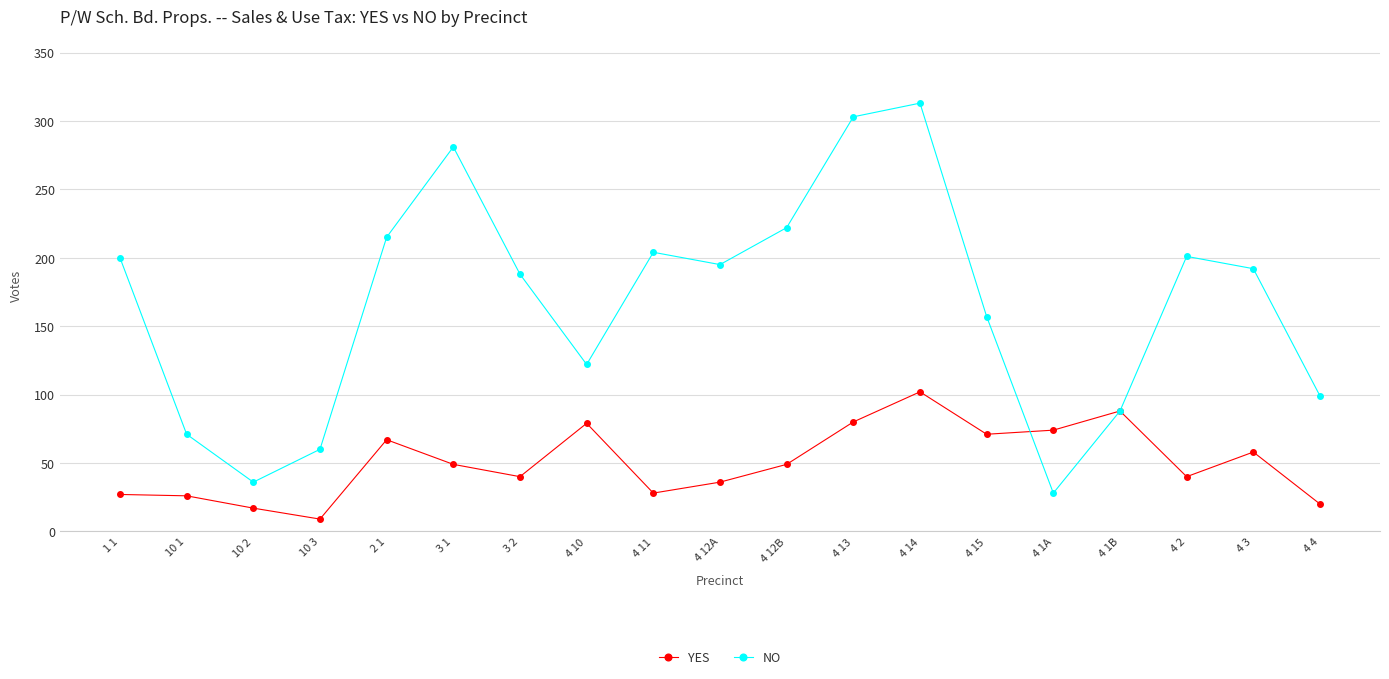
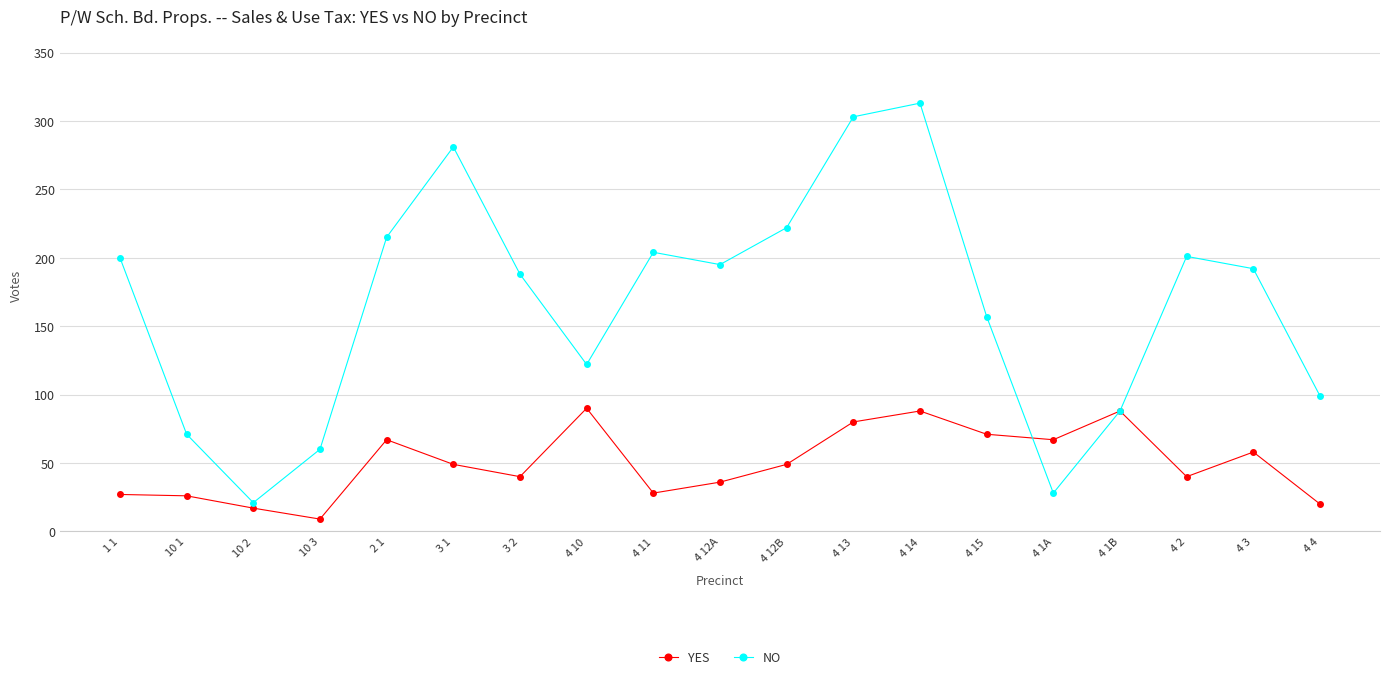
  {
    "YES": {
      "1 1": 27,
      "10 1": 26,
      "10 2": 17,
      "10 3": 9,
      "2 1": 67,
      "3 1": 49,
      "3 2": 40,
-     "4 10": 79,
+     "4 10": 90,
      "4 11": 28,
      "4 12A": 36,
      "4 12B": 49,
      "4 13": 80,
-     "4 14": 102,
+     "4 14": 88,
      "4 15": 71,
-     "4 1A": 74,
+     "4 1A": 67,
      "4 2": 40,
      "4 3": 58,
      "4 4": 20
    },
    "NO": {
      "1 1": 200,
      "10 1": 71,
-     "10 2": 36,
+     "10 2": 21,
      "10 3": 60,
      "2 1": 215,
      "3 1": 281,
      "3 2": 188,
      "4 10": 122,
      "4 11": 204,
      "4 12A": 195,
      "4 12B": 222,
      "4 13": 303,
      "4 14": 313,
      "4 15": 157,
      "4 1A": 28,
      "4 2": 201,
      "4 3": 192,
      "4 4": 99
    }
  }
